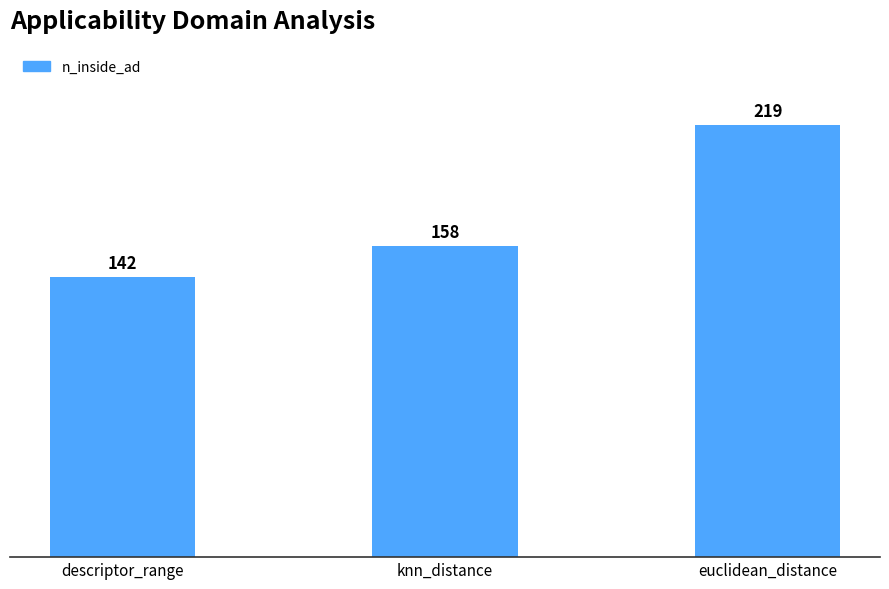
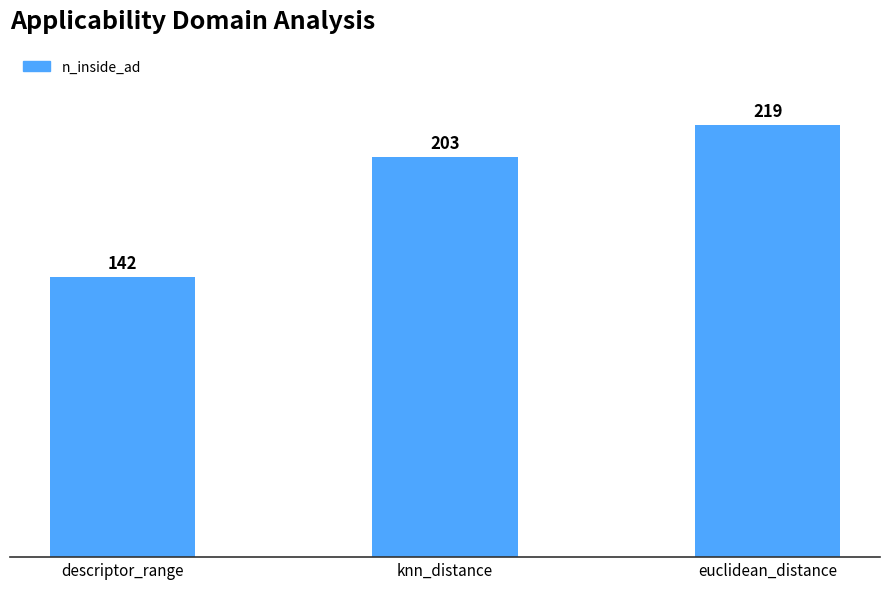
  {
    "descriptor_range": 142,
-   "knn_distance": 158,
+   "knn_distance": 203,
    "euclidean_distance": 219
  }
